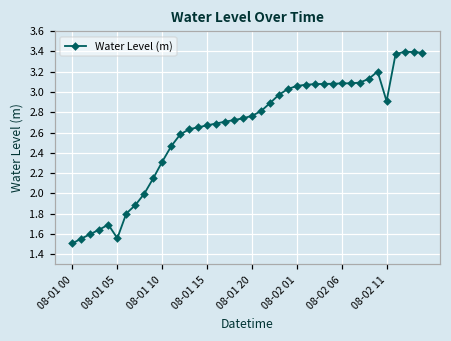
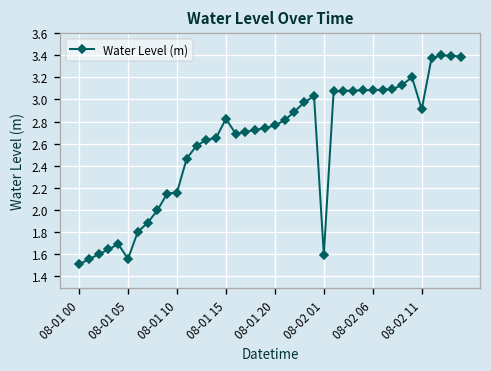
  {
    "08-01 00": 1.5,
    "08-01 05": 1.6,
-   "08-01 10": 2.3,
-   "08-01 15": 2.7,
+   "08-01 10": 2.2,
+   "08-01 15": 2.8,
    "08-01 20": 2.8,
-   "08-02 01": 3.1,
+   "08-02 01": 1.6,
    "08-02 06": 3.1,
    "08-02 11": 2.9
  }
